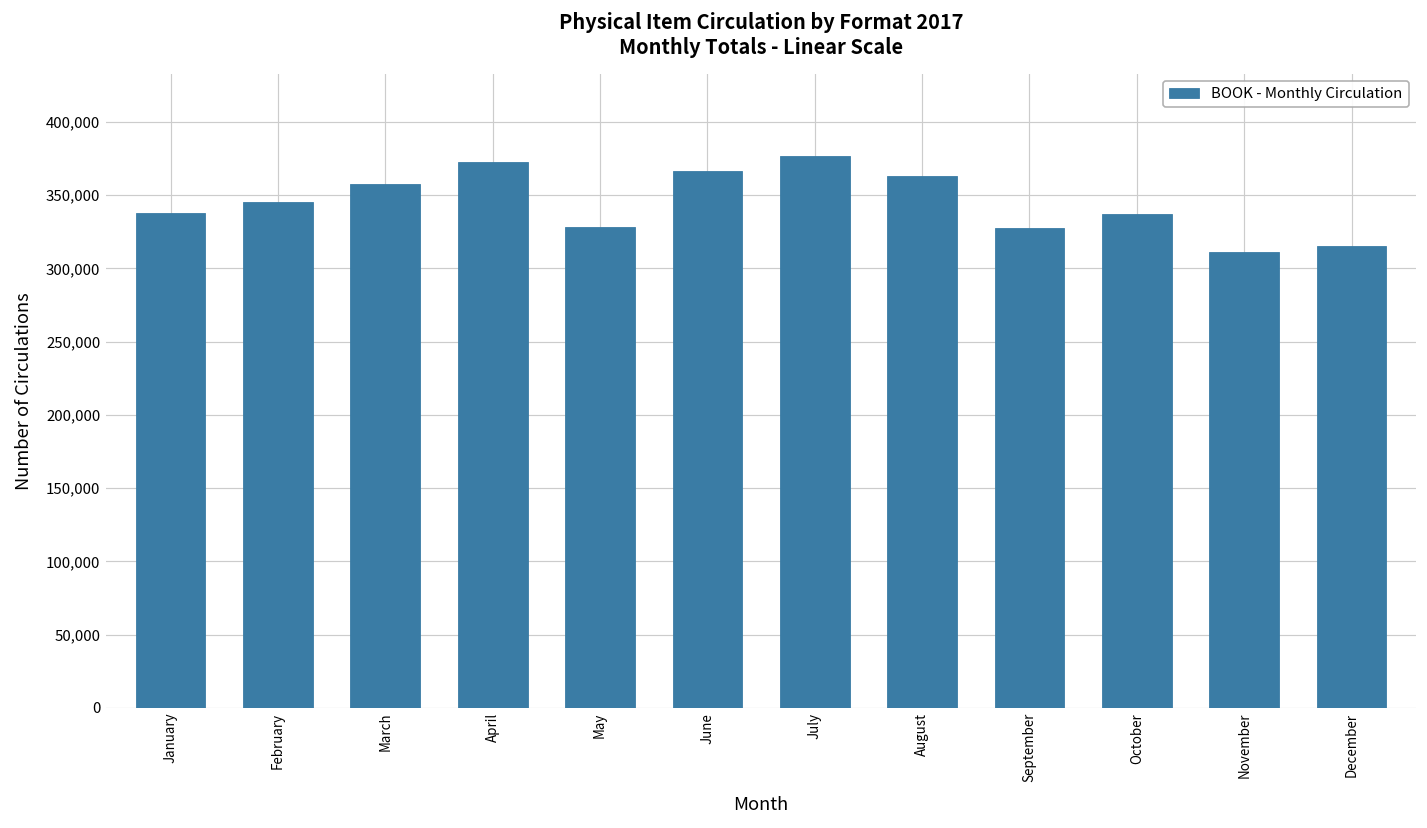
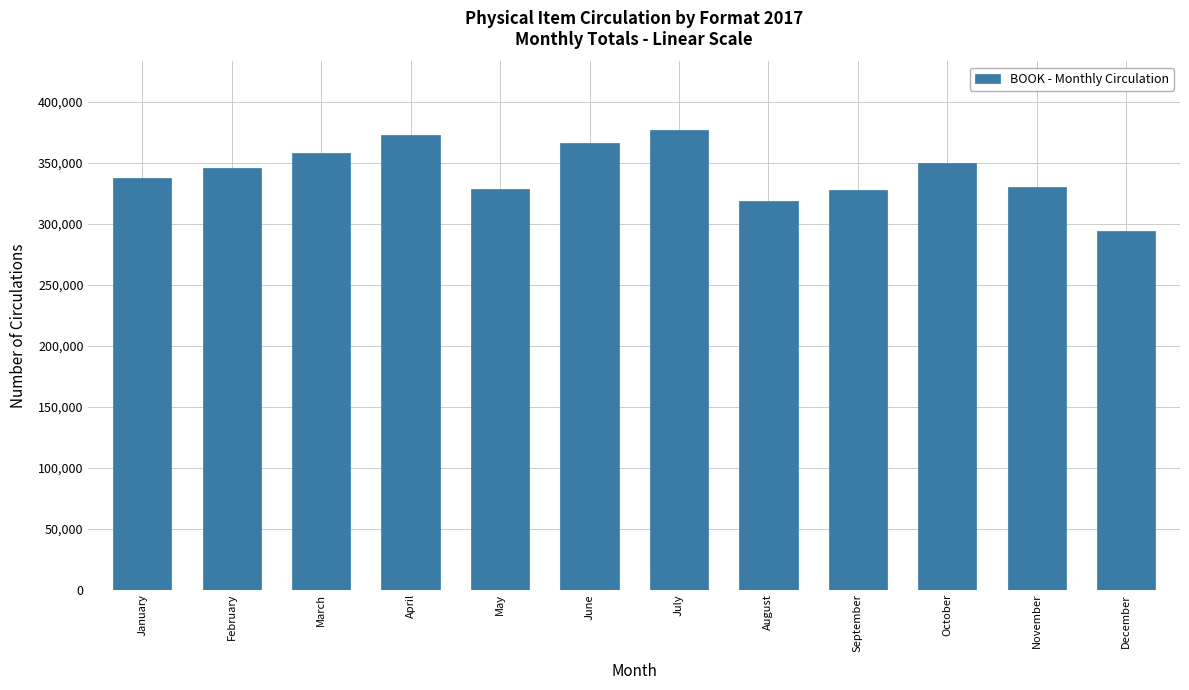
  {
    "January": "338,000",
    "February": "345,000",
    "March": "358,000",
    "April": "373,000",
    "May": "328,000",
    "June": "366,000",
    "July": "376,000",
-   "August": "363,000",
+   "August": "319,000",
    "September": "328,000",
-   "October": "337,000",
-   "November": "311,000",
-   "December": "316,000"
+   "October": "350,000",
+   "November": "330,000",
+   "December": "294,000"
  }
